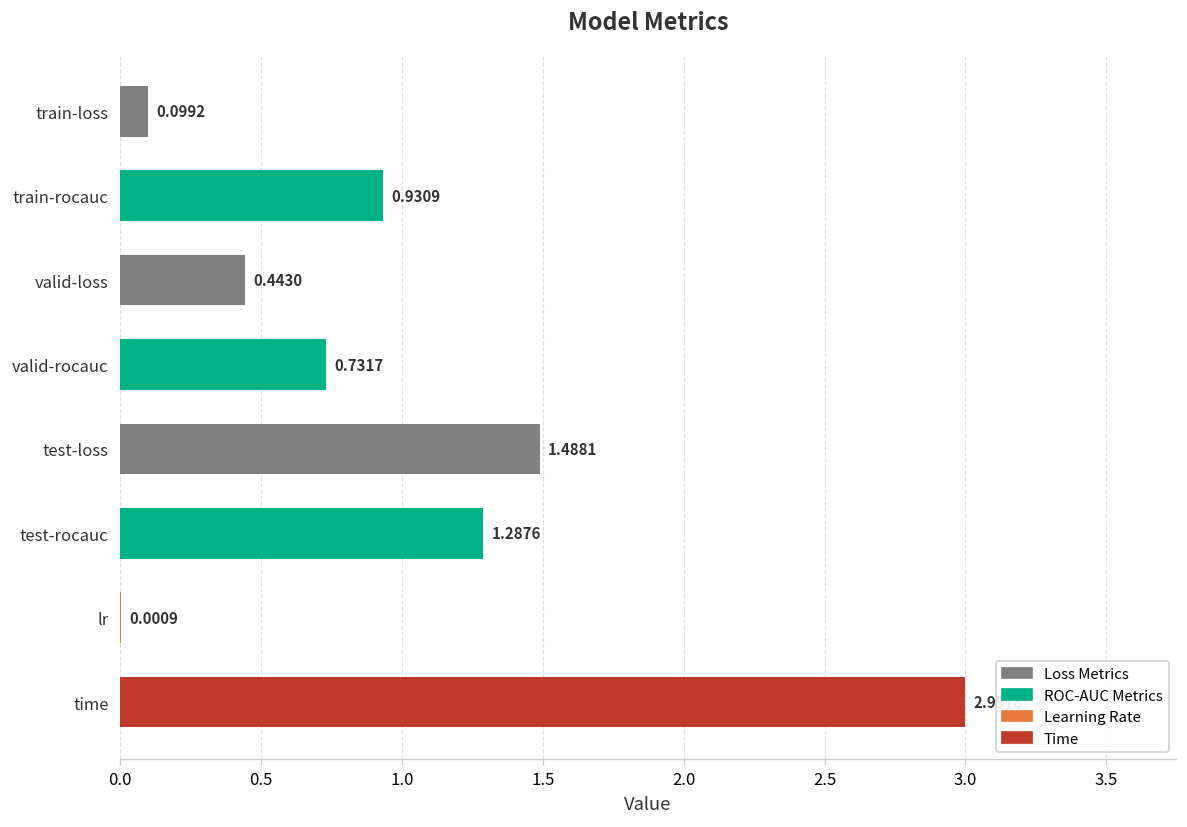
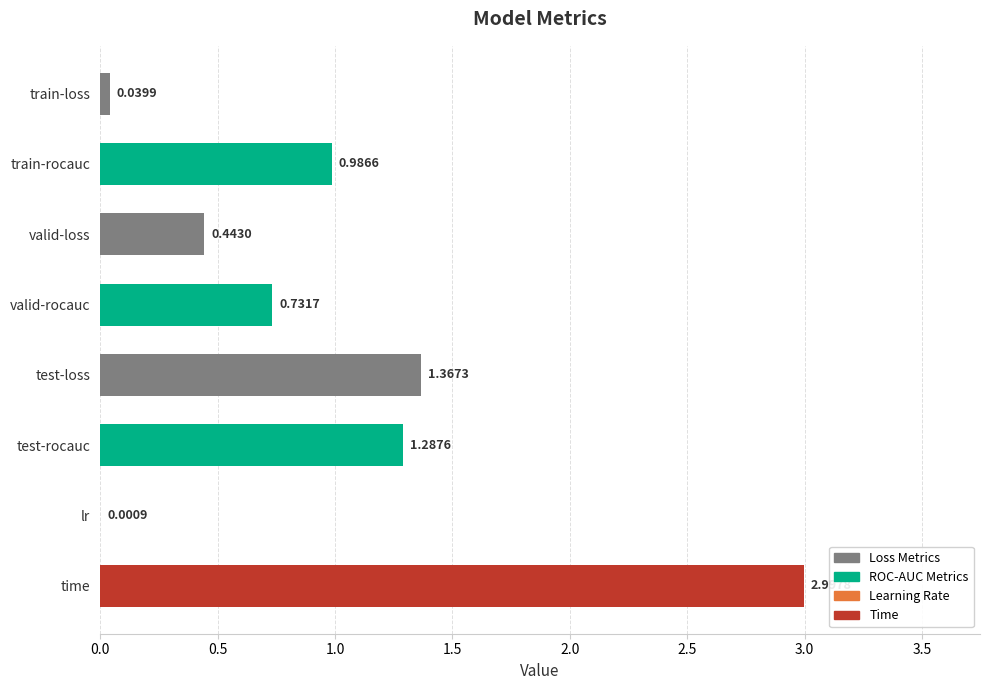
  {
-   "train-loss": 0.0992,
-   "train-rocauc": 0.9309,
+   "train-loss": 0.0399,
+   "train-rocauc": 0.9866,
    "valid-loss": 0.4430,
    "valid-rocauc": 0.7317,
-   "test-loss": 1.4881,
+   "test-loss": 1.3673,
    "test-rocauc": 1.2876,
    "lr": 0.0009
  }
